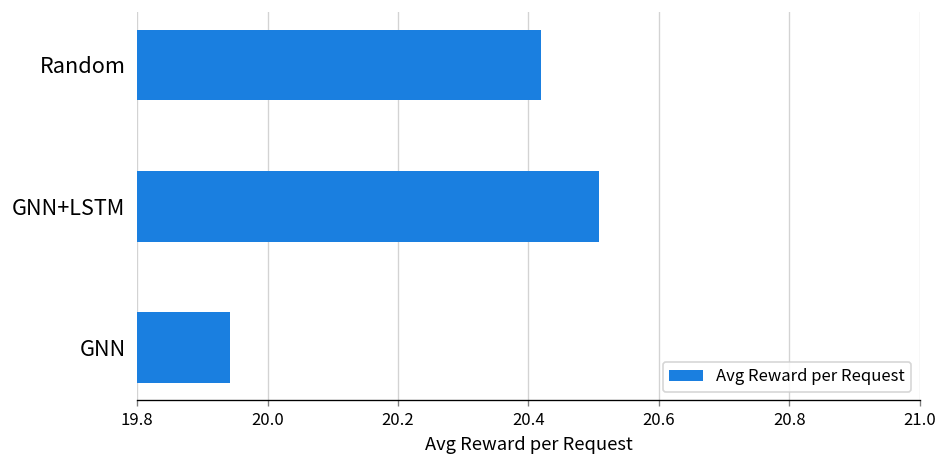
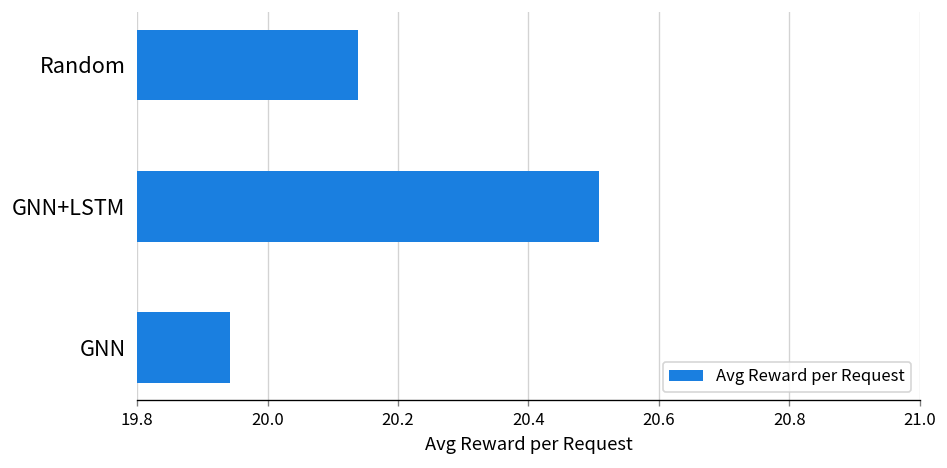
  {
-   "Random": 20.42,
+   "Random": 20.14,
    "GNN+LSTM": 20.51,
    "GNN": 19.94
  }
